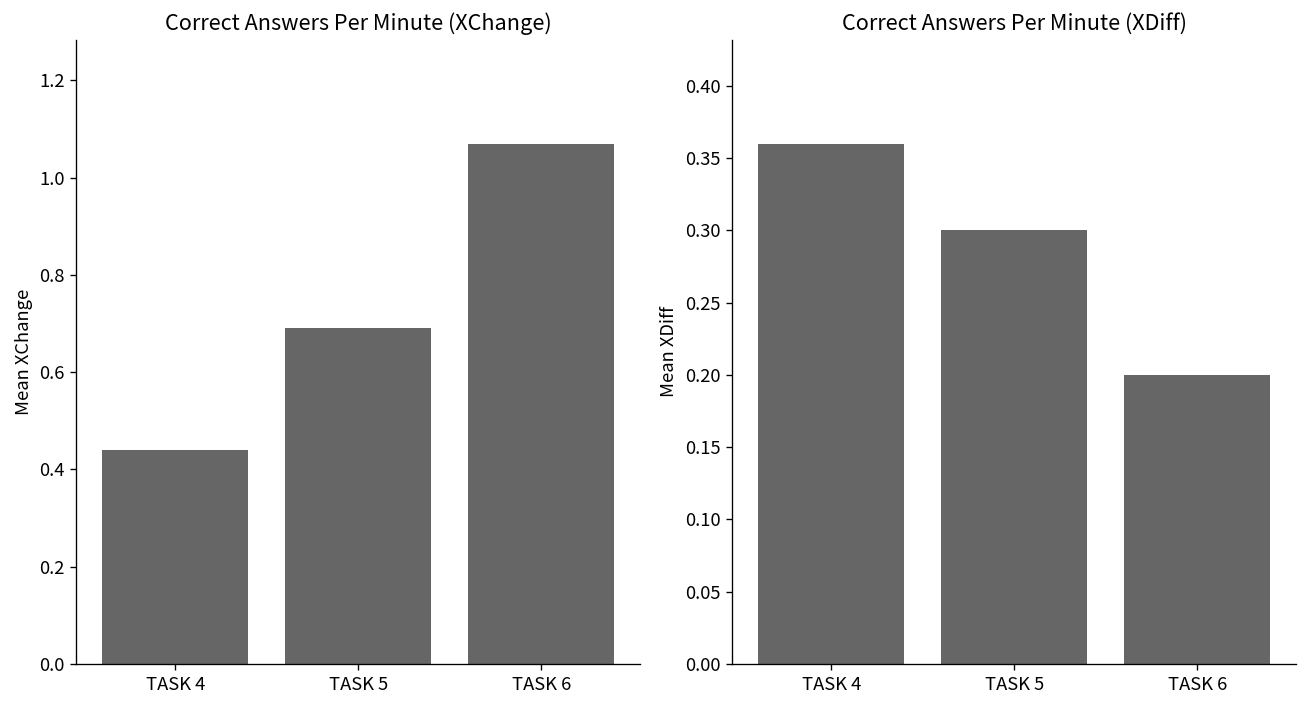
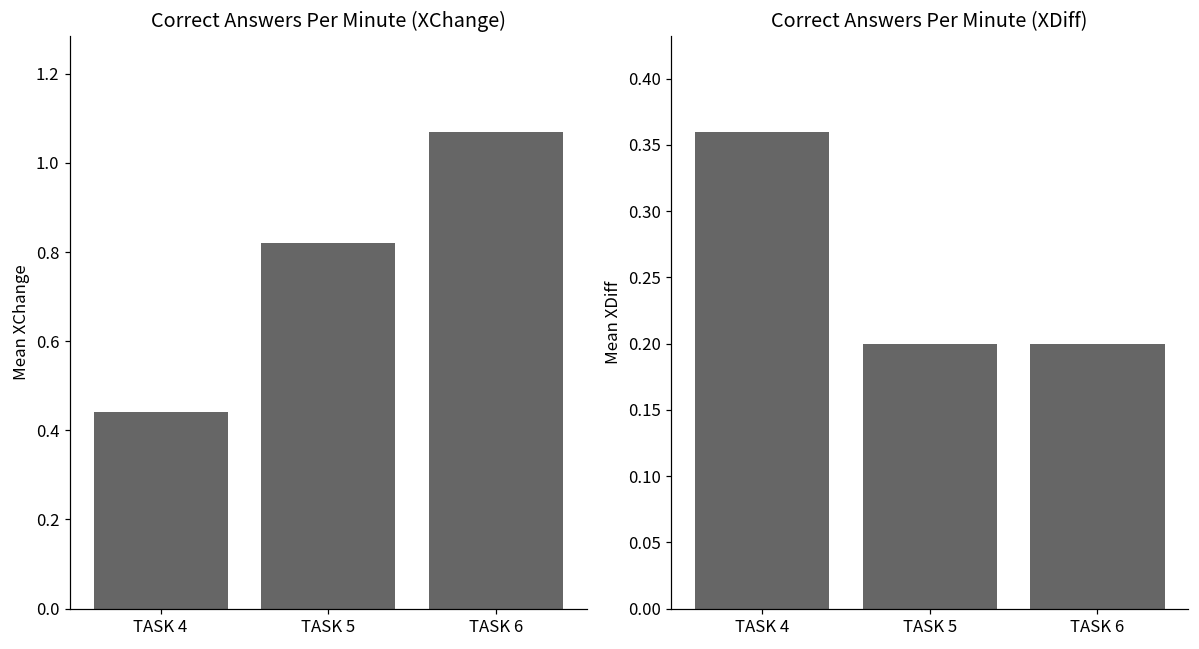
  {
    "Correct Answers Per Minute (XChange)": {
      "TASK 4": 0.44,
-     "TASK 5": 0.69,
+     "TASK 5": 0.82,
      "TASK 6": 1.07
    },
    "Correct Answers Per Minute (XDiff)": {
      "TASK 4": 0.360,
-     "TASK 5": 0.3,
+     "TASK 5": 0.2,
      "TASK 6": 0.2
    }
  }
